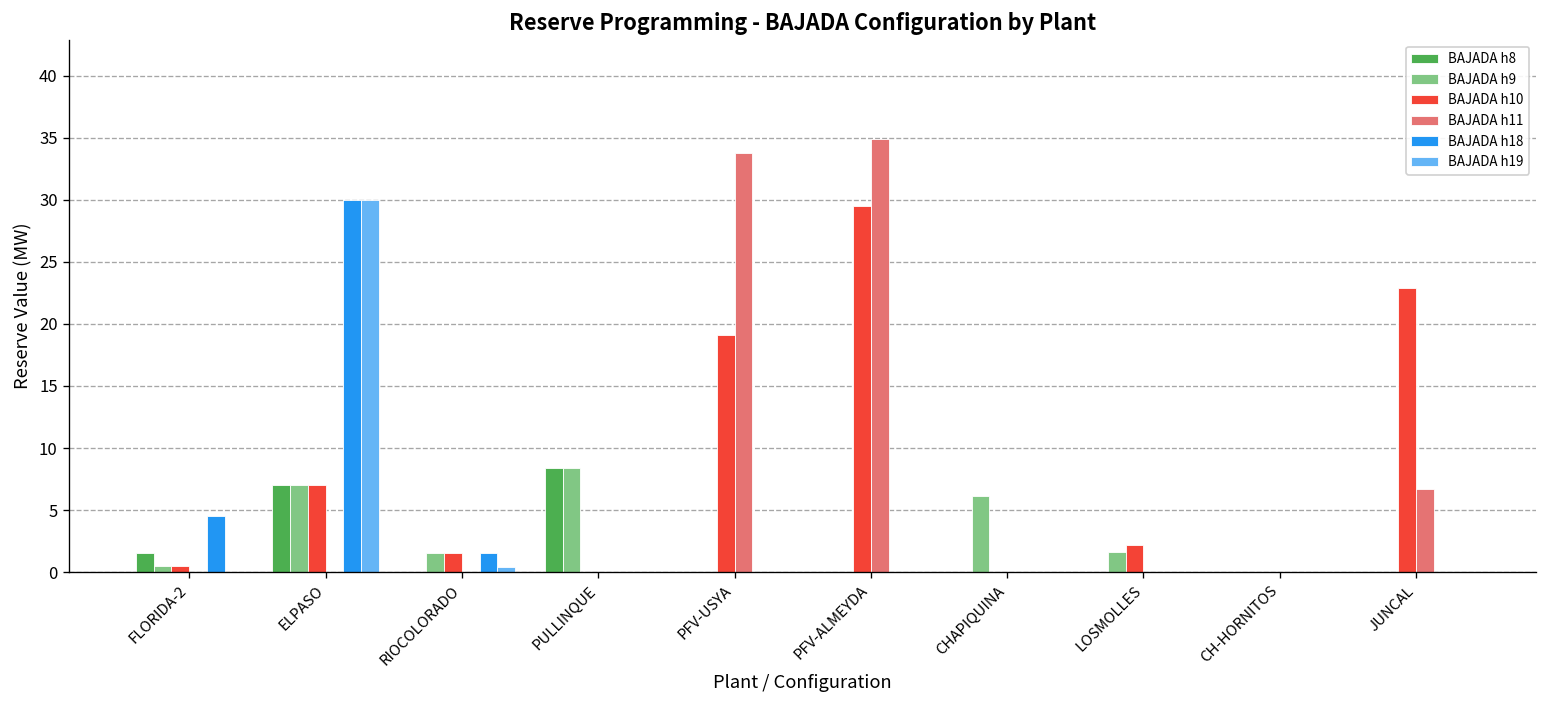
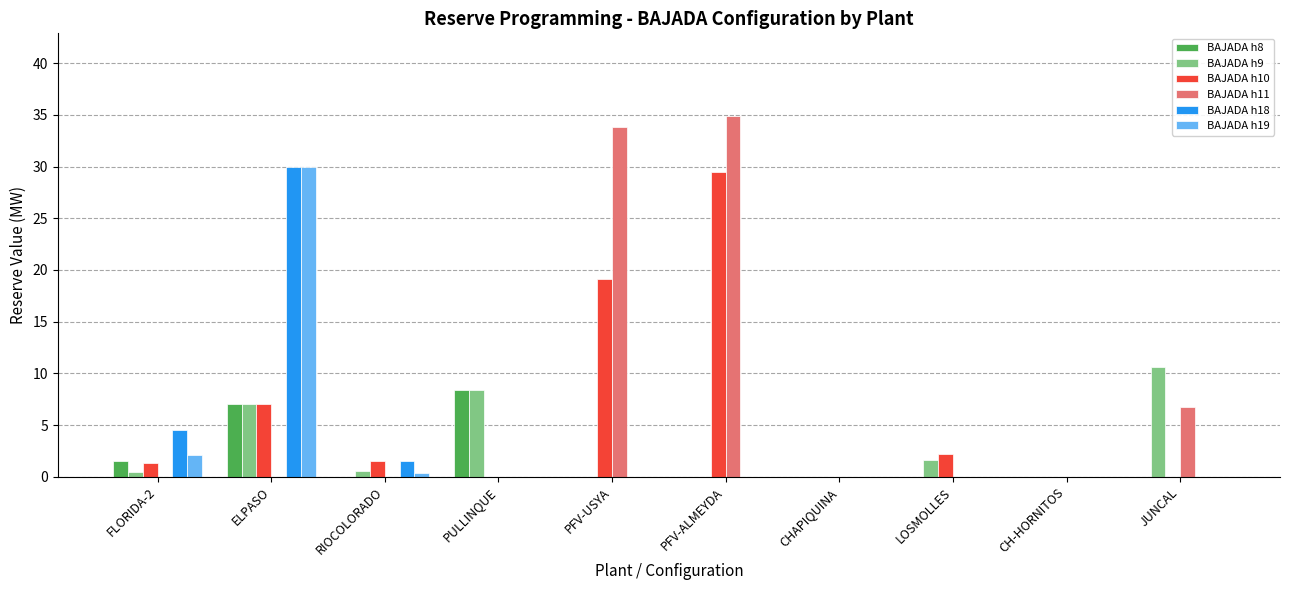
  {
    "BAJADA h8": {
      "FLORIDA-2": 1.5,
      "ELPASO": 7.0,
      "RIOCOLORADO": 0.0,
      "PULLINQUE": 8.4,
      "PFV-USYA": 0.0,
      "PFV-ALMEYDA": 0.0,
      "CHAPIQUINA": 0.0,
      "LOSMOLLES": 0.0,
      "CH-HORNITOS": 0.0,
      "JUNCAL": 0.0
    },
    "BAJADA h9": {
      "FLORIDA-2": 0.5,
      "ELPASO": 7.0,
-     "RIOCOLORADO": 1.5,
+     "RIOCOLORADO": 0.6,
      "PULLINQUE": 8.4,
      "PFV-USYA": 0.0,
      "PFV-ALMEYDA": 0.0,
-     "CHAPIQUINA": 6.1,
+     "CHAPIQUINA": 0.0,
      "LOSMOLLES": 1.6,
      "CH-HORNITOS": 0.0,
-     "JUNCAL": 0.0
+     "JUNCAL": 10.6
    },
    "BAJADA h10": {
-     "FLORIDA-2": 0.5,
+     "FLORIDA-2": 1.3,
      "ELPASO": 7.0,
      "RIOCOLORADO": 1.5,
      "PULLINQUE": 0.0,
      "PFV-USYA": 19.1,
      "PFV-ALMEYDA": 29.5,
      "CHAPIQUINA": 0.0,
      "LOSMOLLES": 2.2,
      "CH-HORNITOS": 0.0,
-     "JUNCAL": 22.9
+     "JUNCAL": 0.0
    },
    "BAJADA h11": {
      "FLORIDA-2": 0.0,
      "ELPASO": 0.0,
      "RIOCOLORADO": 0.0,
      "PULLINQUE": 0.0,
      "PFV-USYA": 33.8,
      "PFV-ALMEYDA": 34.9,
      "CHAPIQUINA": 0.0,
      "LOSMOLLES": 0.0,
      "CH-HORNITOS": 0.0,
      "JUNCAL": 6.7
    },
    "BAJADA h18": {
      "FLORIDA-2": 4.5,
      "ELPASO": 30.0,
      "RIOCOLORADO": 1.5,
      "PULLINQUE": 0.0,
      "PFV-USYA": 0.0,
      "PFV-ALMEYDA": 0.0,
      "CHAPIQUINA": 0.0,
      "LOSMOLLES": 0.0,
      "CH-HORNITOS": 0.0,
      "JUNCAL": 0.0
    },
    "BAJADA h19": {
-     "FLORIDA-2": 0.0,
+     "FLORIDA-2": 2.1,
      "ELPASO": 30.0,
      "RIOCOLORADO": 0.4,
      "PULLINQUE": 0.0,
      "PFV-USYA": 0.0,
      "PFV-ALMEYDA": 0.0,
      "CHAPIQUINA": 0.0,
      "LOSMOLLES": 0.0,
      "CH-HORNITOS": 0.0,
      "JUNCAL": 0.0
    }
  }
